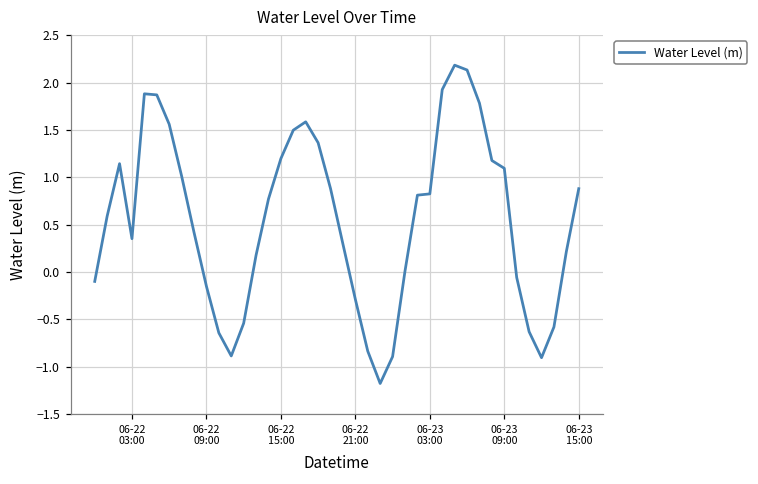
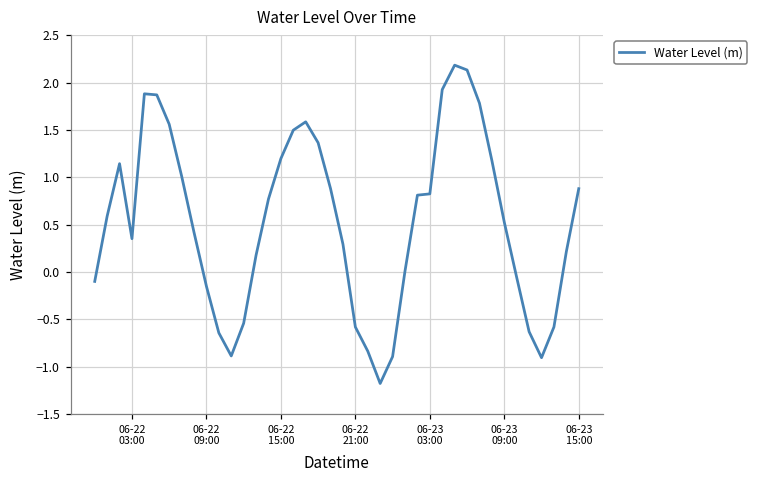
  {
    "06-22 03:00": 0.4,
    "06-22 09:00": -0.2,
    "06-22 15:00": 1.2,
-   "06-22 21:00": -0.3,
+   "06-22 21:00": -0.6,
    "06-23 03:00": 0.8,
-   "06-23 09:00": 1.1,
+   "06-23 09:00": 0.5,
    "06-23 15:00": 0.9
  }
